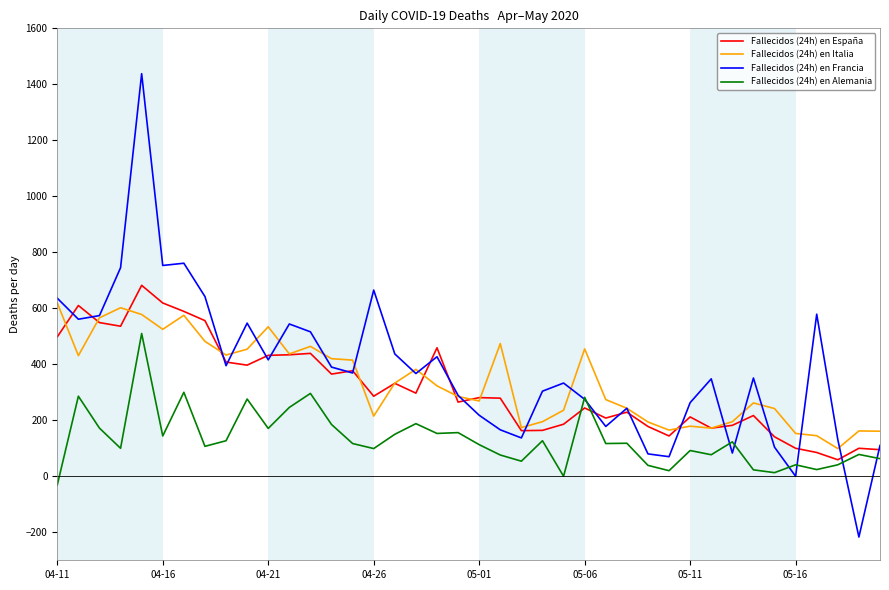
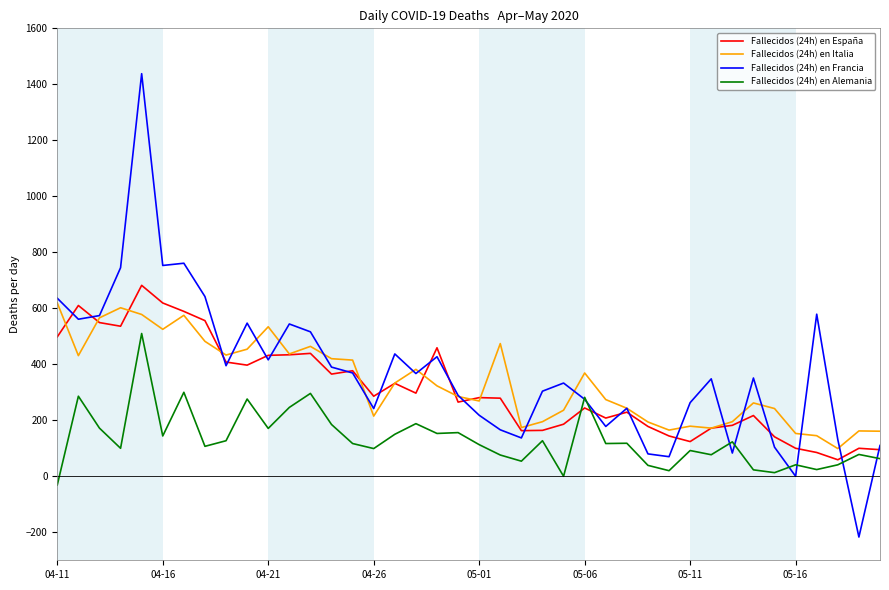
  {
    "Fallecidos (24h) en España": {
      "04-11": 500,
      "04-16": 620,
      "04-21": 430,
      "04-26": 290,
      "05-01": 280,
      "05-06": 240,
-     "05-11": 210,
+     "05-11": 120,
      "05-16": 100
    },
    "Fallecidos (24h) en Italia": {
      "04-11": 620,
      "04-16": 530,
      "04-21": 530,
      "04-26": 220,
      "05-01": 270,
-     "05-06": 460,
+     "05-06": 370,
      "05-11": 180,
      "05-16": 150
    },
    "Fallecidos (24h) en Francia": {
      "04-11": 640,
      "04-16": 750,
      "04-21": 420,
-     "04-26": 670,
+     "04-26": 240,
      "05-01": 220,
      "05-11": 260,
      "05-16": 0
    },
    "Fallecidos (24h) en Alemania": {
      "04-11": -30,
      "04-16": 140,
      "04-21": 170,
      "04-26": 100,
      "05-01": 110,
      "05-11": 90,
      "05-16": 40
    }
  }
